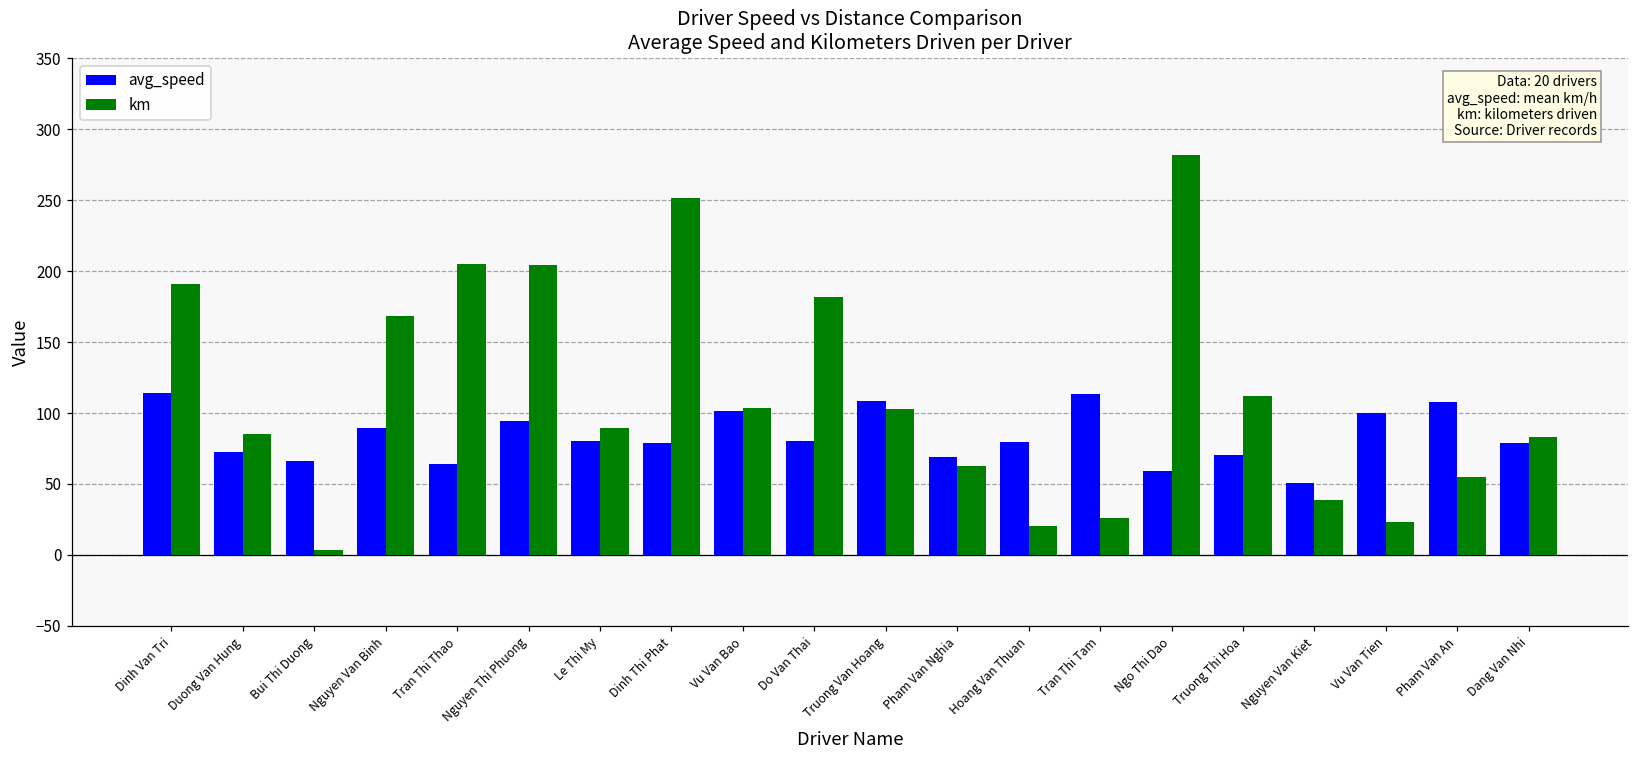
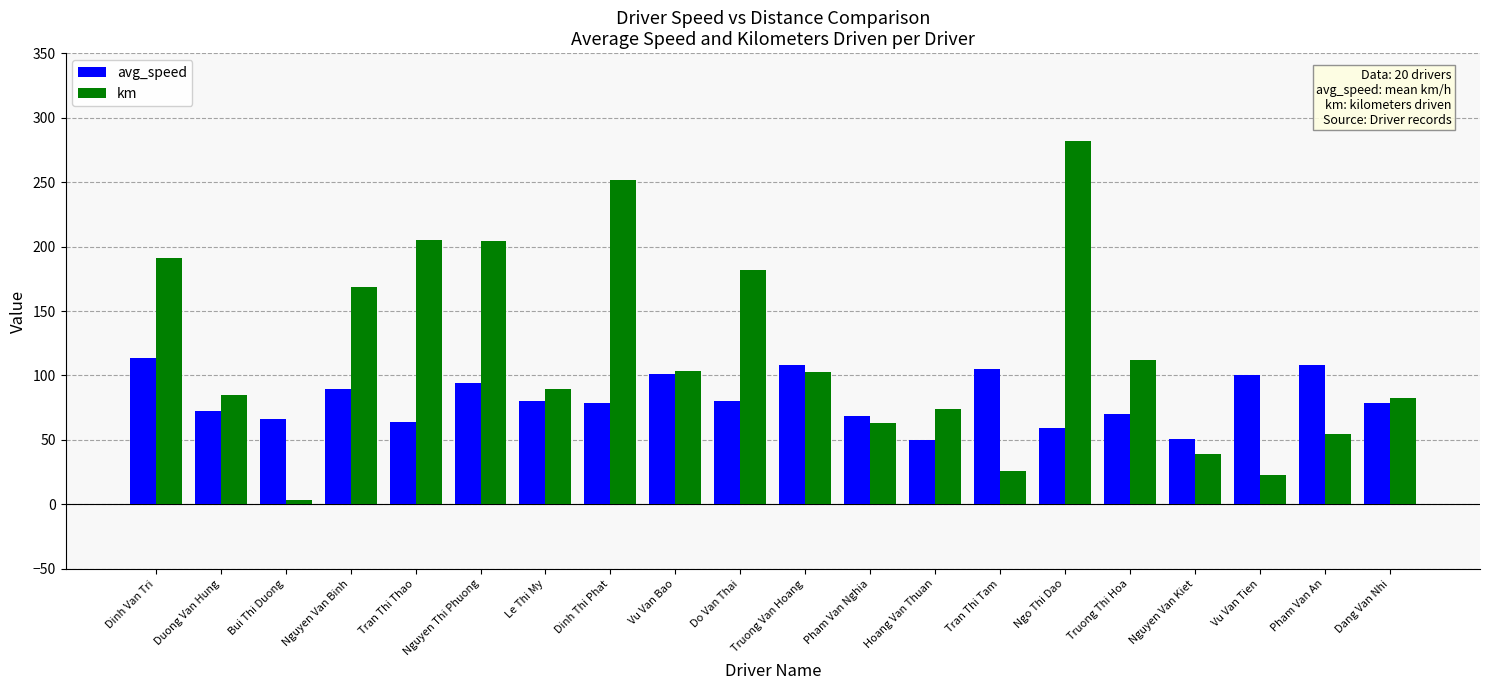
  {
    "avg_speed": {
      "Dinh Van Tri": 114,
      "Duong Van Hung": 72,
      "Bui Thi Duong": 66,
      "Nguyen Van Binh": 89,
      "Tran Thi Thao": 64,
      "Nguyen Thi Phuong": 94,
      "Le Thi My": 80,
      "Dinh Thi Phat": 79,
      "Vu Van Bao": 101,
      "Do Van Thai": 80,
      "Truong Van Hoang": 108,
      "Pham Van Nghia": 69,
-     "Hoang Van Thuan": 80,
-     "Tran Thi Tam": 114,
+     "Hoang Van Thuan": 50,
+     "Tran Thi Tam": 105,
      "Ngo Thi Dao": 59,
      "Truong Thi Hoa": 70,
      "Nguyen Van Kiet": 51,
      "Vu Van Tien": 100,
      "Pham Van An": 108,
      "Dang Van Nhi": 79
    },
    "km": {
      "Dinh Van Tri": 191,
      "Duong Van Hung": 85,
      "Bui Thi Duong": 3,
      "Nguyen Van Binh": 168,
      "Tran Thi Thao": 205,
      "Nguyen Thi Phuong": 205,
      "Le Thi My": 90,
      "Dinh Thi Phat": 251,
      "Vu Van Bao": 103,
      "Do Van Thai": 182,
      "Truong Van Hoang": 103,
      "Pham Van Nghia": 63,
-     "Hoang Van Thuan": 20,
+     "Hoang Van Thuan": 74,
      "Tran Thi Tam": 26,
      "Ngo Thi Dao": 282,
      "Truong Thi Hoa": 112,
      "Nguyen Van Kiet": 39,
      "Vu Van Tien": 23,
      "Pham Van An": 55,
      "Dang Van Nhi": 83
    }
  }
